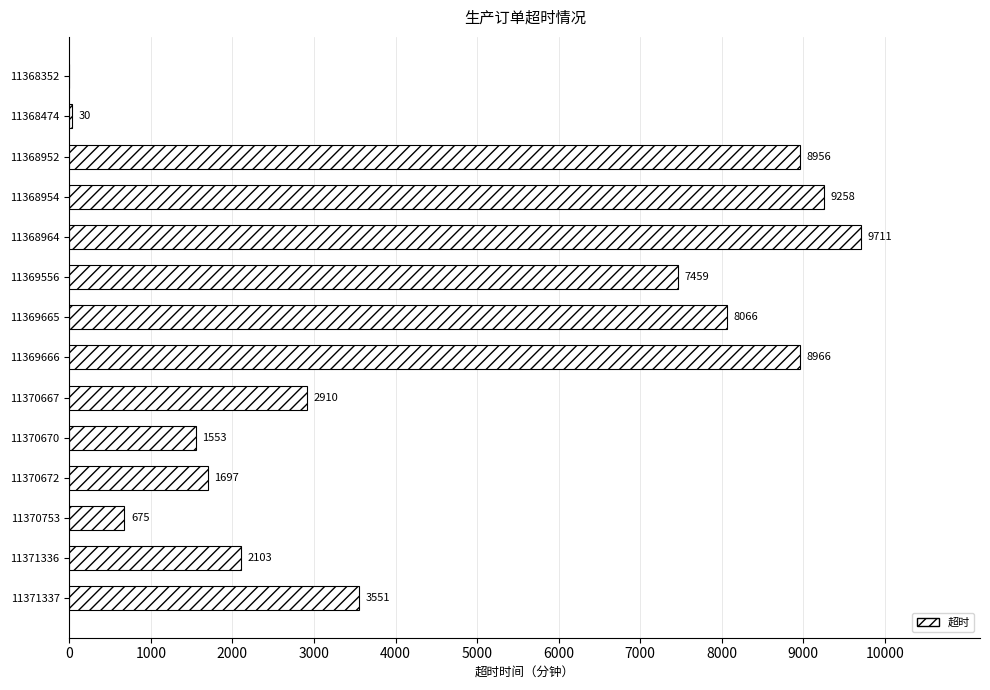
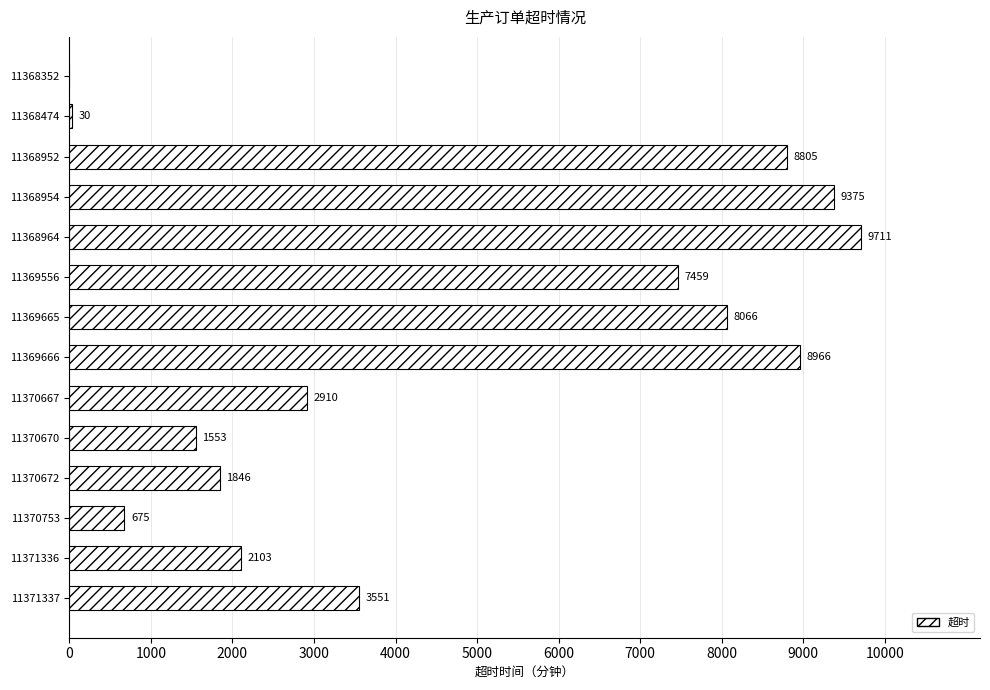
  {
    "11368474": 30,
-   "11368952": 8956,
-   "11368954": 9258,
+   "11368952": 8805,
+   "11368954": 9375,
    "11368964": 9711,
    "11369556": 7459,
    "11369665": 8066,
    "11369666": 8966,
    "11370667": 2910,
    "11370670": 1553,
-   "11370672": 1697,
+   "11370672": 1846,
    "11370753": 675,
    "11371336": 2103,
    "11371337": 3551
  }
